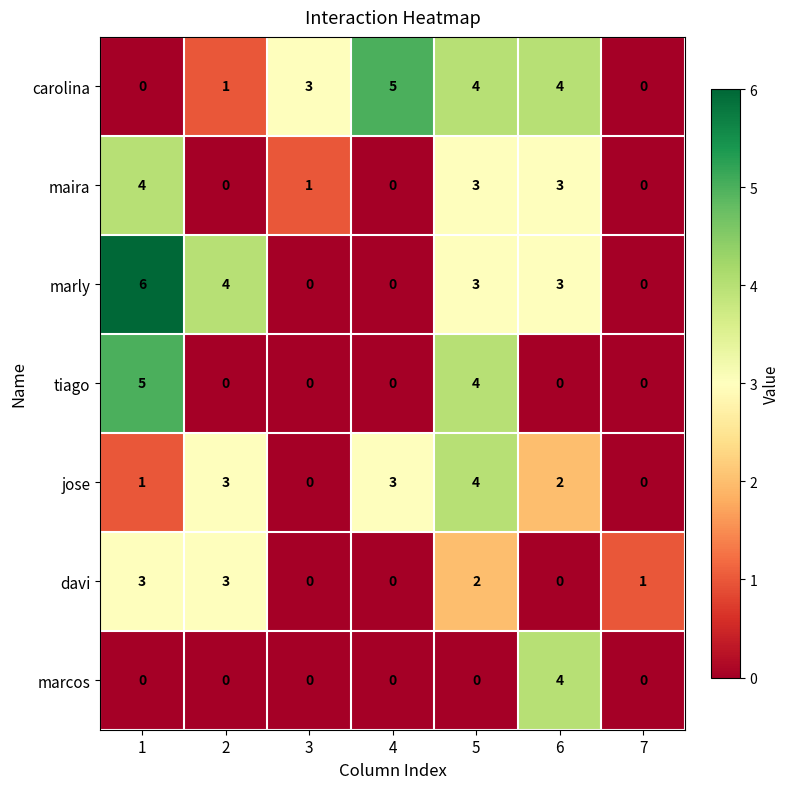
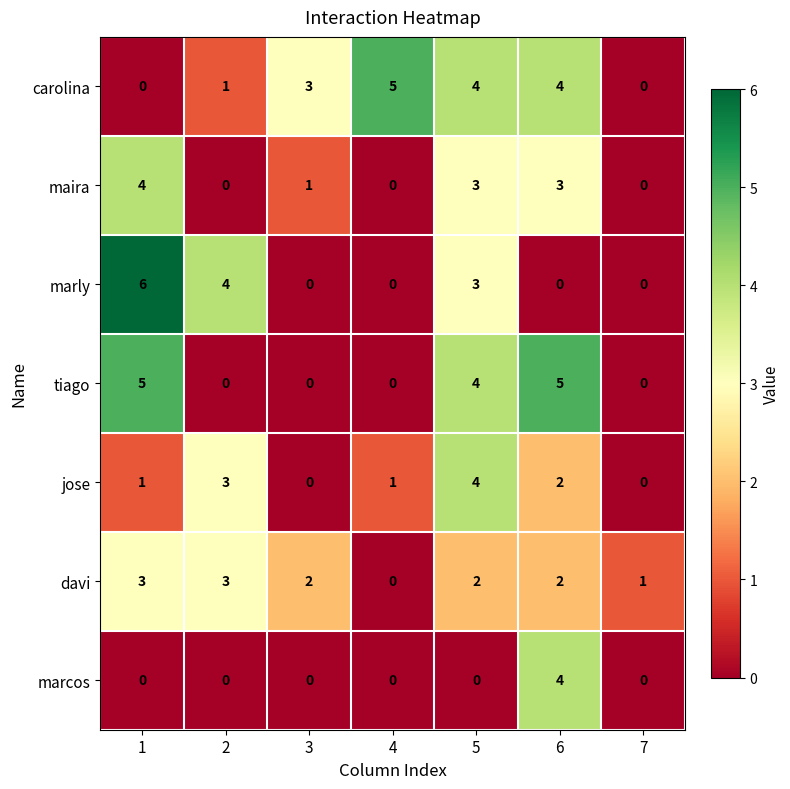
  {
    "carolina": {
      "1": 0,
      "2": 1,
      "3": 3,
      "4": 5,
      "5": 4,
      "6": 4,
      "7": 0
    },
    "maira": {
      "1": 4,
      "2": 0,
      "3": 1,
      "4": 0,
      "5": 3,
      "6": 3,
      "7": 0
    },
    "marly": {
      "1": 6,
      "2": 4,
      "3": 0,
      "4": 0,
      "5": 3,
-     "6": 3,
+     "6": 0,
      "7": 0
    },
    "tiago": {
      "1": 5,
      "2": 0,
      "3": 0,
      "4": 0,
      "5": 4,
-     "6": 0,
+     "6": 5,
      "7": 0
    },
    "jose": {
      "1": 1,
      "2": 3,
      "3": 0,
-     "4": 3,
+     "4": 1,
      "5": 4,
      "6": 2,
      "7": 0
    },
    "davi": {
      "1": 3,
      "2": 3,
-     "3": 0,
+     "3": 2,
      "4": 0,
      "5": 2,
-     "6": 0,
+     "6": 2,
      "7": 1
    },
    "marcos": {
      "1": 0,
      "2": 0,
      "3": 0,
      "4": 0,
      "5": 0,
      "6": 4,
      "7": 0
    }
  }
